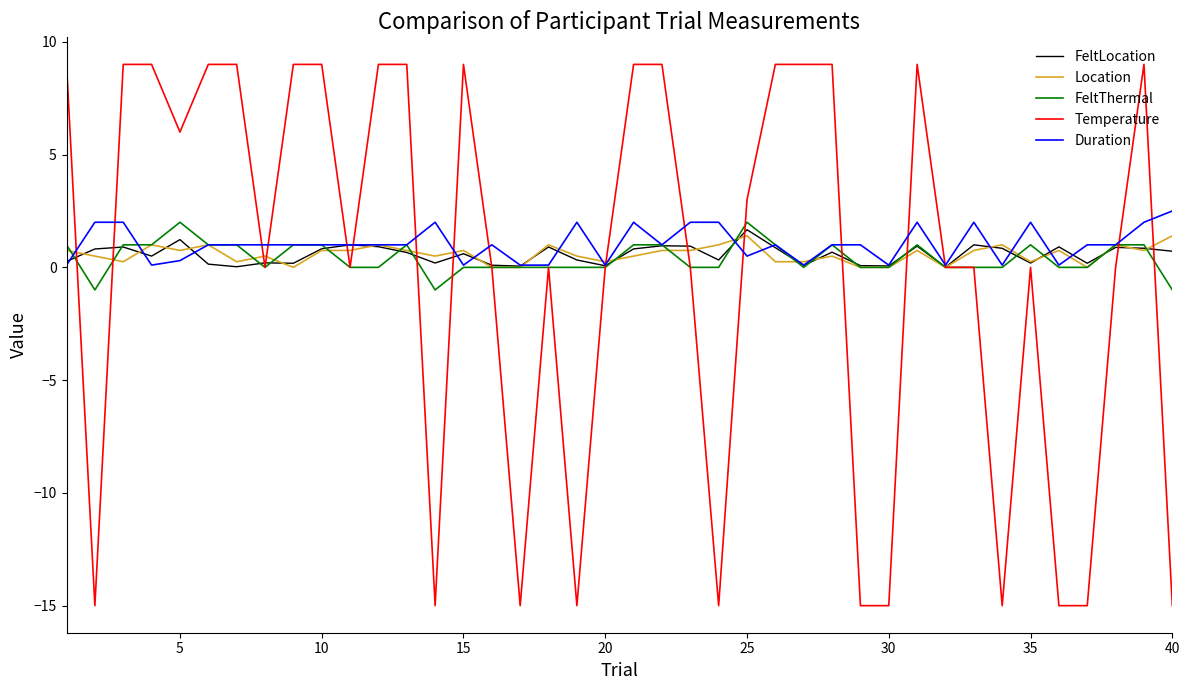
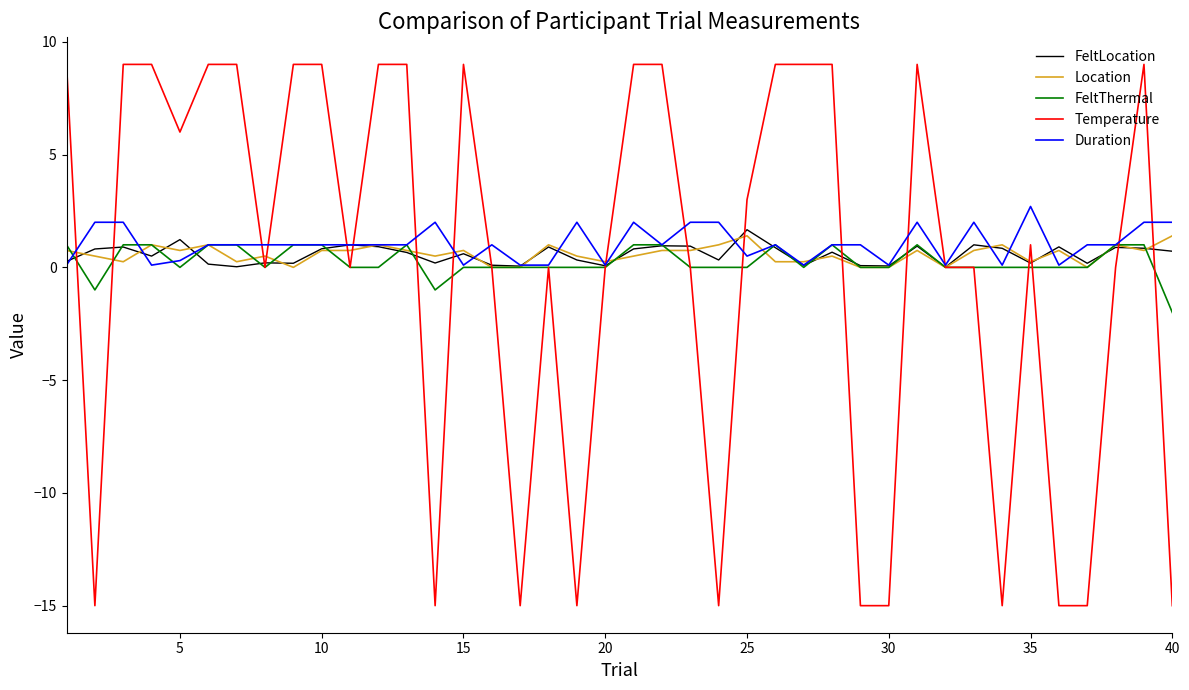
  {
    "FeltLocation": {
      "5": 1.2,
      "15": 0.6,
      "25": 1.7,
      "40": 0.7
    },
    "Location": {
      "5": 0.8,
      "15": 0.8,
      "20": 0.3,
      "25": 1.4,
      "40": 1.4
    },
    "FeltThermal": {
-     "5": 2,
-     "25": 2,
-     "35": 1,
-     "40": -1
+     "5": 0,
+     "25": 0,
+     "35": 0,
+     "40": -2
    },
    "Temperature": {
      "5": 6,
      "10": 9,
      "15": 9,
      "25": 3,
      "30": -15,
-     "35": 0,
+     "35": 1,
      "40": -15
    },
    "Duration": {
      "5": 0.3,
      "25": 0.5,
-     "35": 2.0,
-     "40": 2.5
+     "35": 2.7,
+     "40": 2.0
    }
  }
